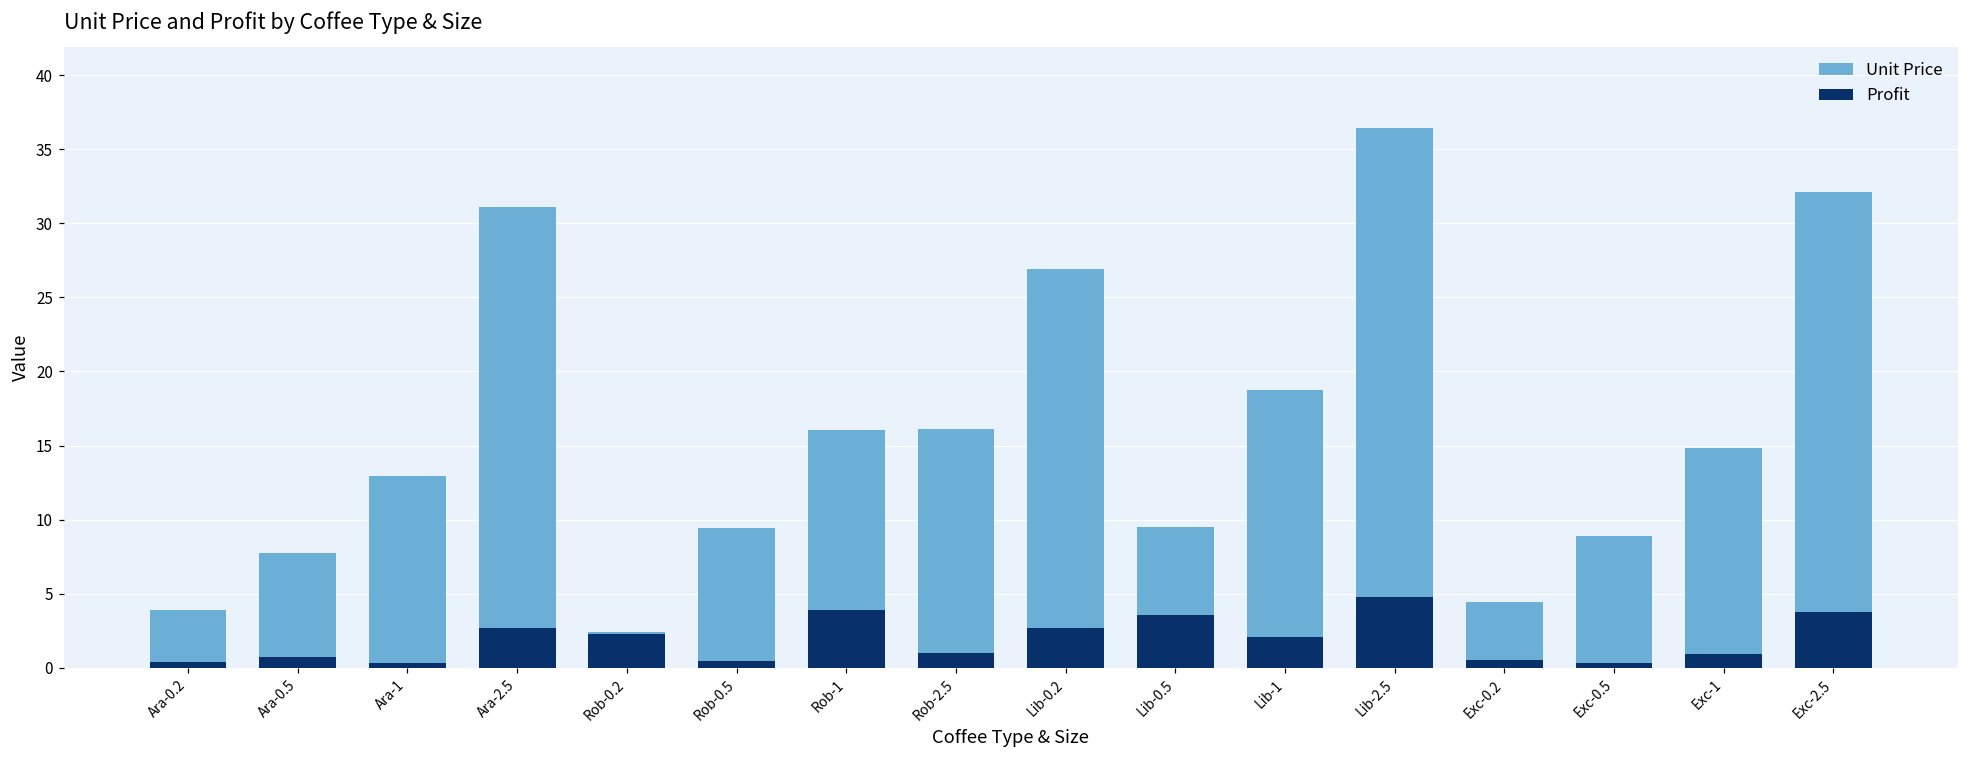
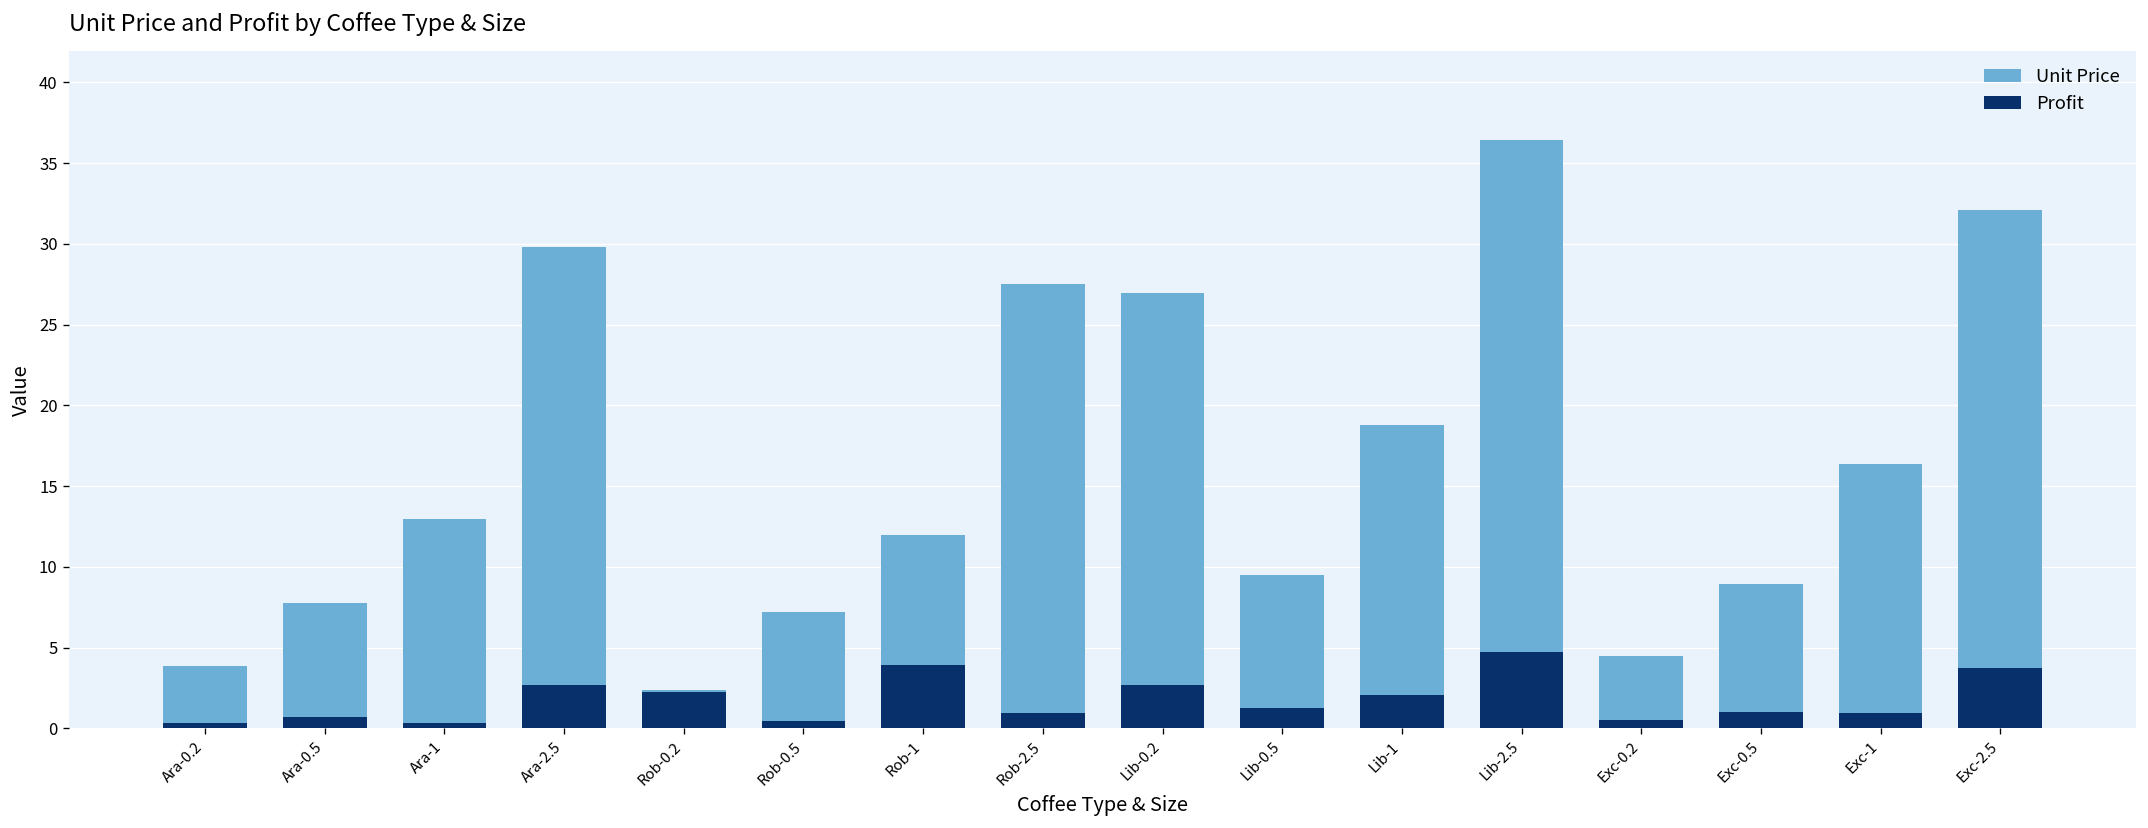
  {
    "Unit Price": {
      "Ara-0.2": 3.9,
      "Ara-0.5": 7.8,
      "Ara-1": 13.0,
-     "Ara-2.5": 31.1,
+     "Ara-2.5": 29.8,
      "Rob-0.2": 2.4,
-     "Rob-0.5": 9.4,
-     "Rob-1": 16.0,
-     "Rob-2.5": 16.1,
+     "Rob-0.5": 7.2,
+     "Rob-1": 12.0,
+     "Rob-2.5": 27.5,
      "Lib-0.2": 26.9,
      "Lib-0.5": 9.5,
      "Lib-1": 18.8,
      "Lib-2.5": 36.5,
      "Exc-0.2": 4.5,
      "Exc-0.5": 8.9,
-     "Exc-1": 14.9,
+     "Exc-1": 16.4,
      "Exc-2.5": 32.1
    },
    "Profit": {
      "Rob-0.2": 2.3,
-     "Lib-0.5": 3.5,
-     "Exc-0.5": 0.3
+     "Lib-0.5": 1.2,
+     "Exc-0.5": 1.0
    }
  }
